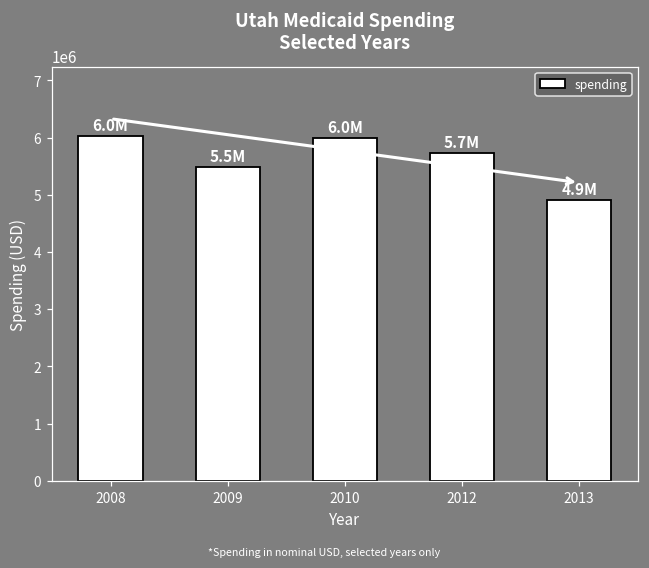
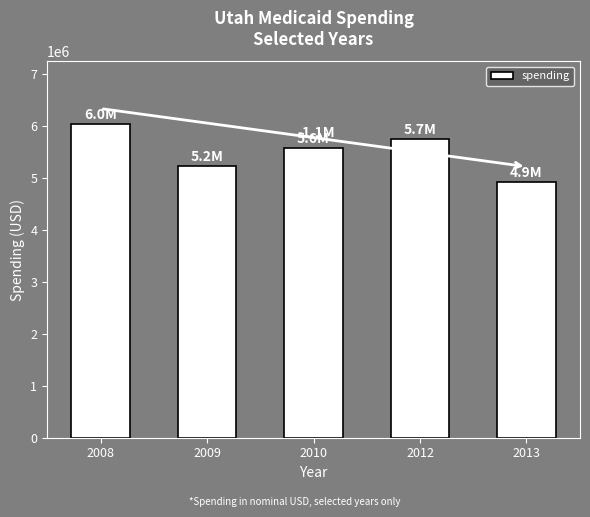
  {
    "2008": "6.0M",
-   "2009": "5.5M",
-   "2010": "6.0M",
+   "2009": "5.2M",
+   "2010": "5.6M",
    "2012": "5.7M",
    "2013": "4.9M"
  }
